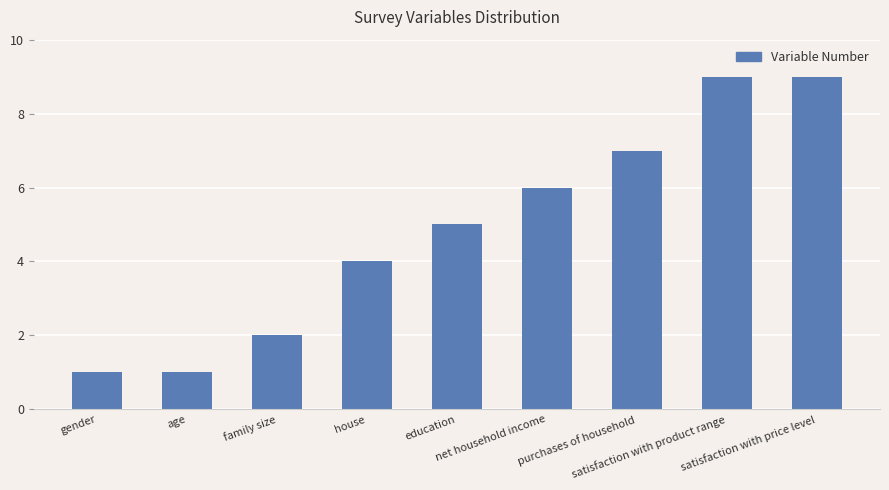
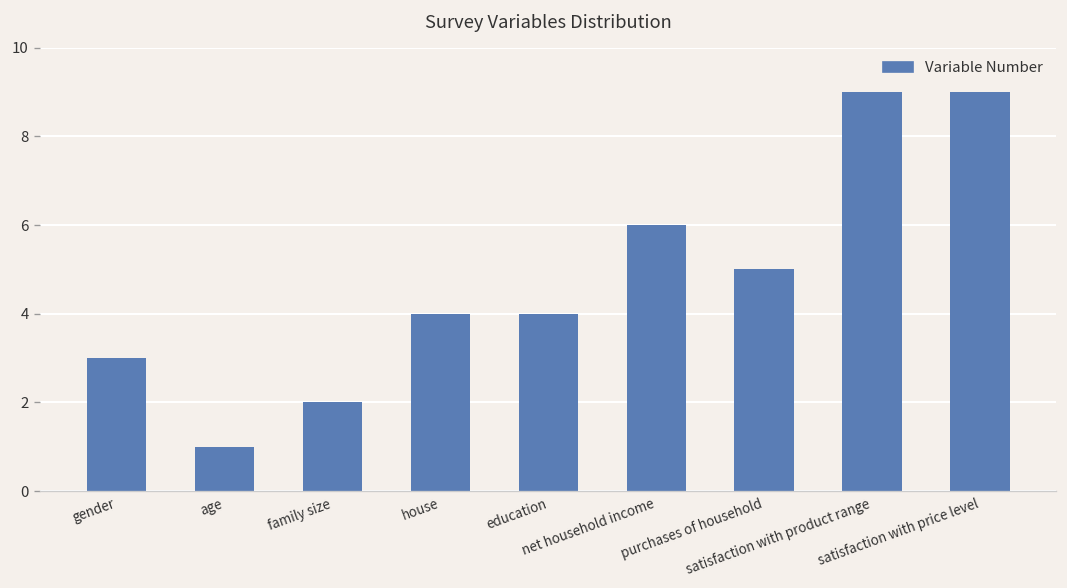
  {
-   "gender": 1,
+   "gender": 3,
    "age": 1,
    "family size": 2,
    "house": 4,
-   "education": 5,
+   "education": 4,
    "net household income": 6,
-   "purchases of household": 7,
+   "purchases of household": 5,
    "satisfaction with product range": 9,
    "satisfaction with price level": 9
  }
